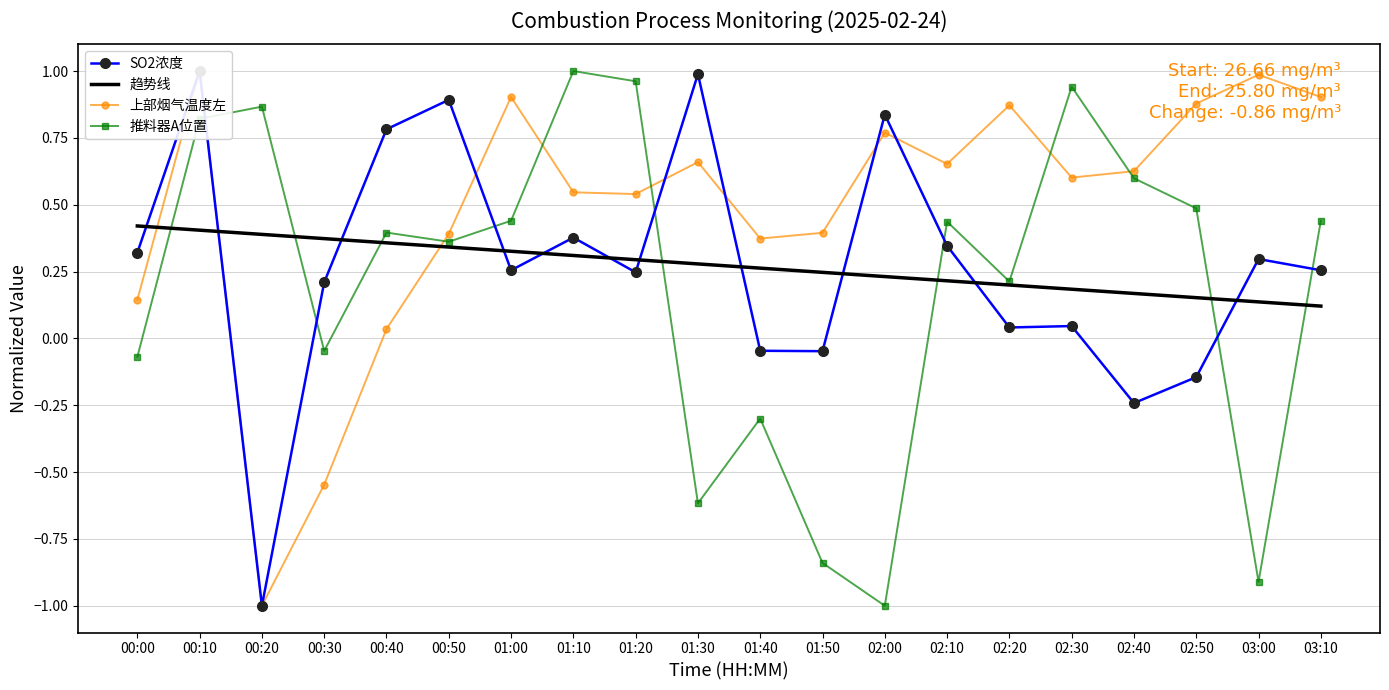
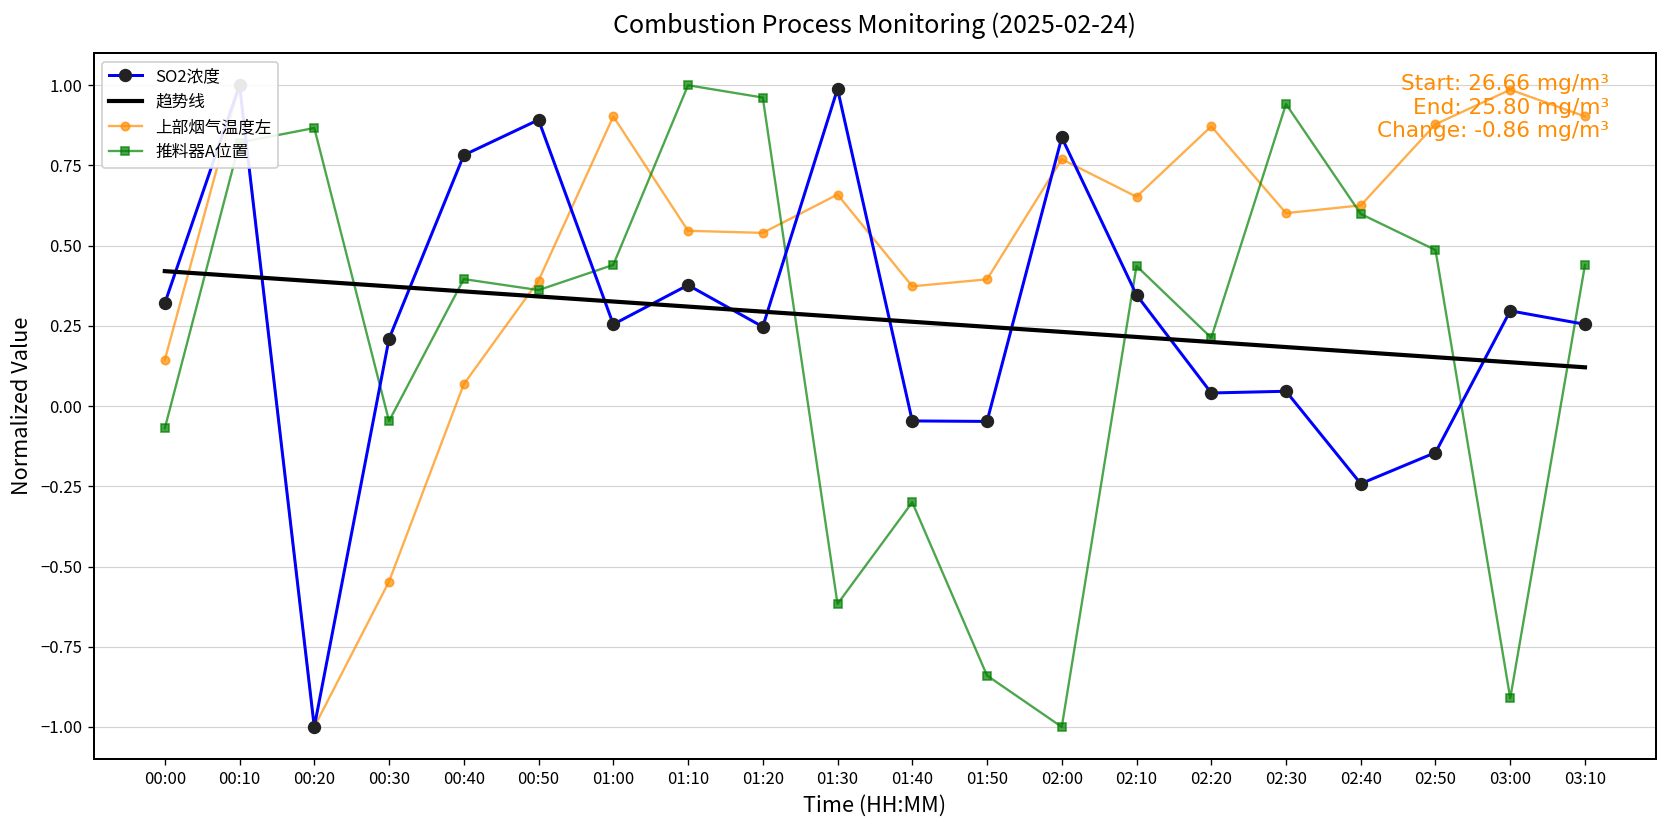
  {
    "SO2浓度": {
      "00:00": 0.32,
      "00:30": 0.21,
      "00:40": 0.78,
      "00:50": 0.89,
      "01:00": 0.25,
      "01:10": 0.38,
      "01:20": 0.25,
      "01:30": 0.99,
      "01:40": -0.05,
      "01:50": -0.05,
      "02:00": 0.84,
      "02:10": 0.35,
      "02:20": 0.04,
      "02:30": 0.05,
      "02:40": -0.24,
      "02:50": -0.14,
      "03:00": 0.30,
      "03:10": 0.25
    },
    "趋势线": {
      "00:00": 0.42,
      "00:10": 0.40,
      "00:20": 0.39,
      "00:30": 0.37,
      "00:40": 0.36,
      "00:50": 0.34,
      "01:00": 0.33,
      "01:10": 0.31,
      "01:20": 0.29,
      "01:30": 0.28,
      "01:40": 0.26,
      "01:50": 0.25,
      "02:00": 0.23,
      "02:10": 0.22,
      "02:20": 0.20,
      "02:30": 0.18,
      "02:40": 0.17,
      "02:50": 0.15,
      "03:00": 0.14,
      "03:10": 0.12
    },
    "上部烟气温度左": {
      "00:00": 0.14,
      "00:30": -0.55,
-     "00:40": 0.03,
+     "00:40": 0.07,
      "00:50": 0.39,
      "01:00": 0.90,
      "01:10": 0.55,
      "01:20": 0.54,
      "01:30": 0.66,
      "01:40": 0.37,
      "01:50": 0.40,
      "02:00": 0.77,
      "02:10": 0.65,
      "02:20": 0.87,
      "02:30": 0.60,
      "02:40": 0.63
    },
    "推料器A位置": {
      "00:00": -0.07,
      "00:20": 0.87,
      "00:30": -0.05,
      "00:40": 0.40,
      "00:50": 0.36,
      "01:00": 0.44,
      "01:10": 1.00,
      "01:20": 0.96,
      "01:30": -0.62,
      "01:40": -0.30,
      "01:50": -0.84,
      "02:00": -1.00,
      "02:10": 0.44,
      "02:20": 0.21,
      "02:30": 0.94,
      "02:40": 0.60,
      "02:50": 0.49,
      "03:00": -0.91,
      "03:10": 0.44
    }
  }
